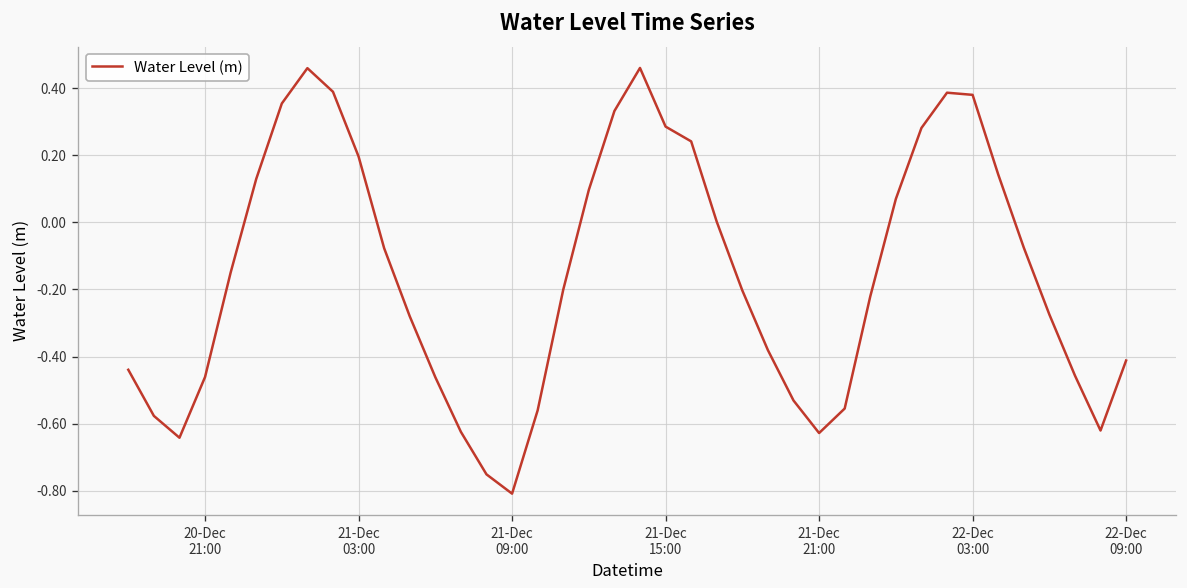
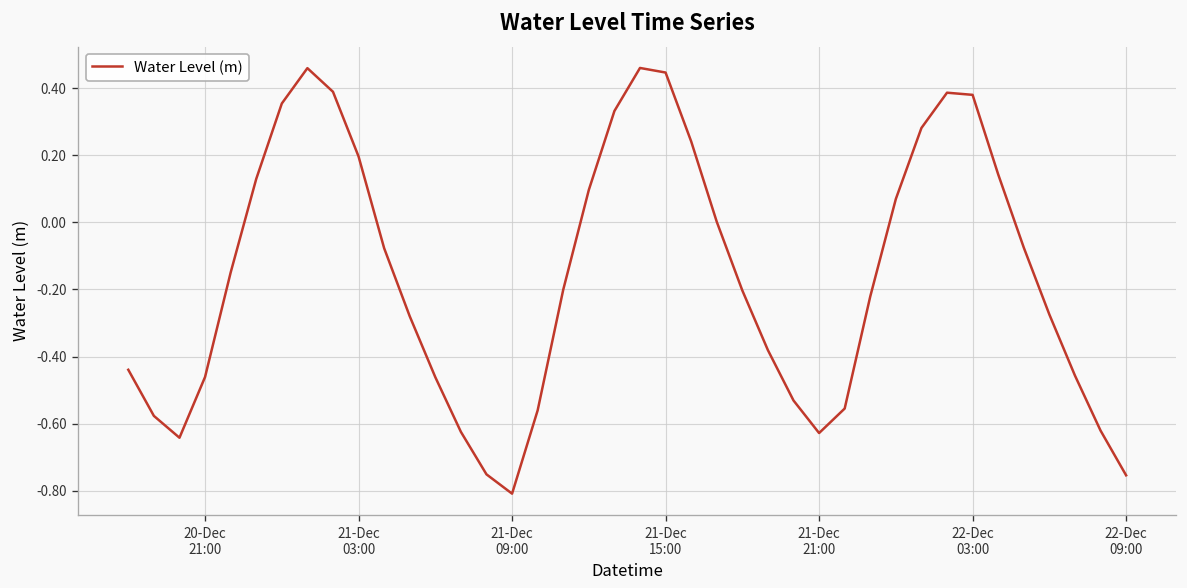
  {
    "20-Dec 21:00": -0.46,
    "21-Dec 03:00": 0.20,
    "21-Dec 09:00": -0.81,
-   "21-Dec 15:00": 0.29,
+   "21-Dec 15:00": 0.45,
    "21-Dec 21:00": -0.63,
    "22-Dec 03:00": 0.38,
-   "22-Dec 09:00": -0.41
+   "22-Dec 09:00": -0.75
  }
